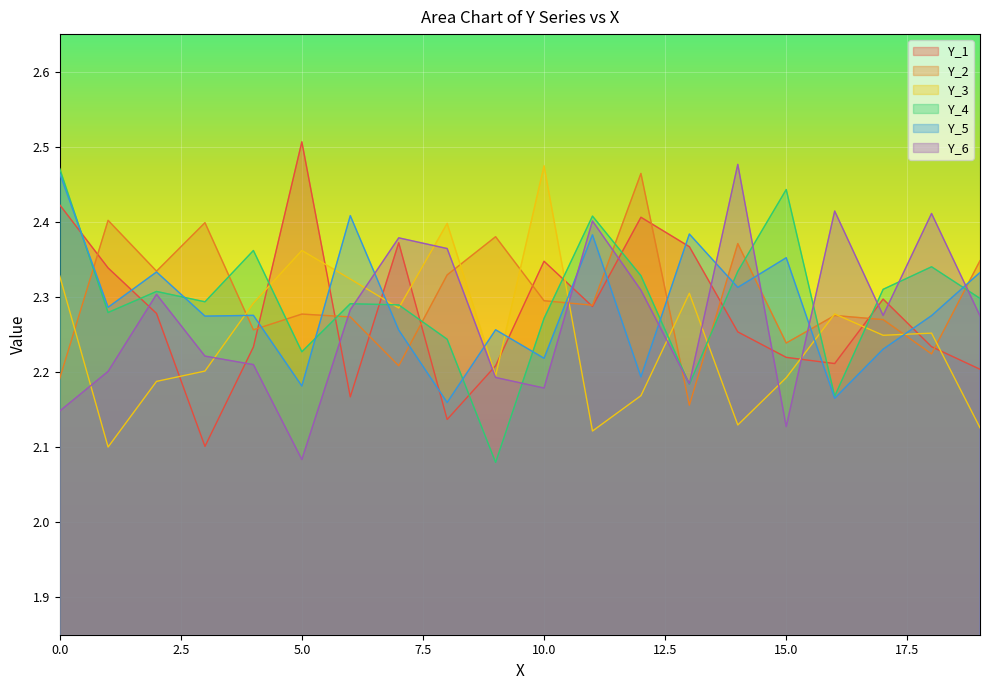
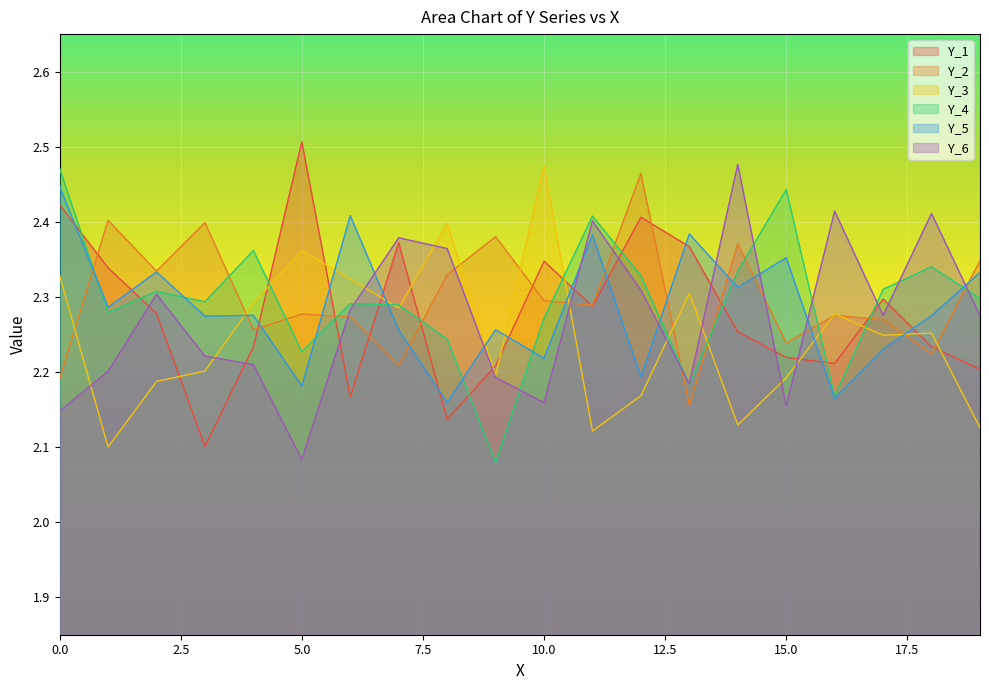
  {
    "Y_4": {
      "0.0": 2.47,
      "5.0": 2.23,
      "10.0": 2.27,
      "15.0": 2.44
    },
    "Y_5": {
-     "0.0": 2.46,
+     "0.0": 2.45,
      "5.0": 2.18,
      "10.0": 2.22,
      "15.0": 2.35
    },
    "Y_6": {
      "0.0": 2.15,
      "5.0": 2.08,
-     "10.0": 2.18,
-     "15.0": 2.13
+     "10.0": 2.16,
+     "15.0": 2.15
    }
  }
